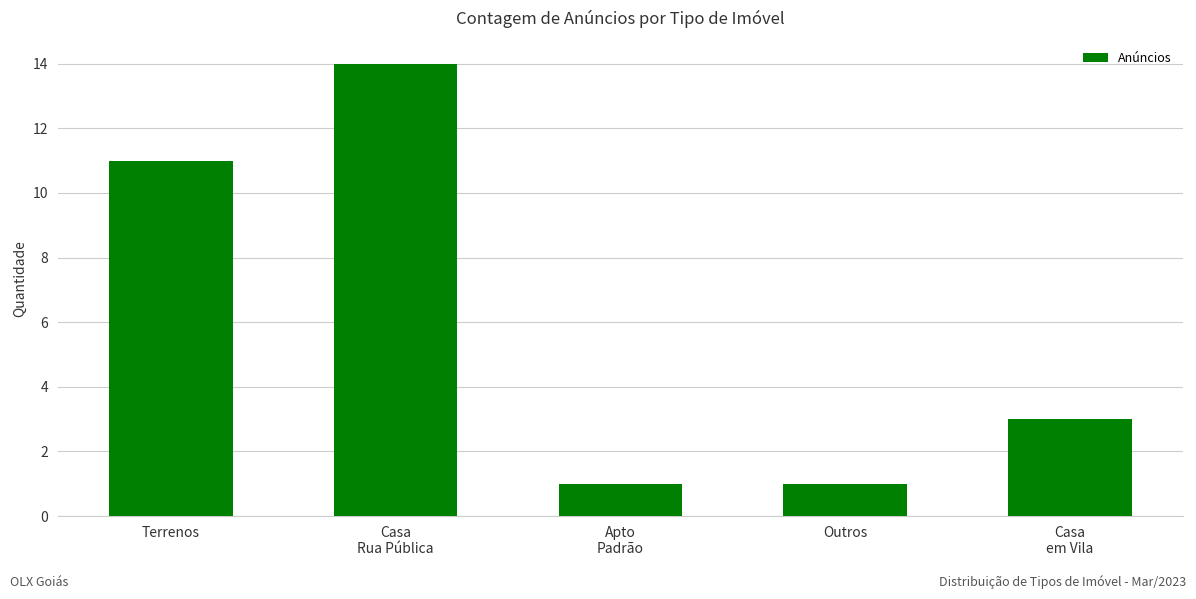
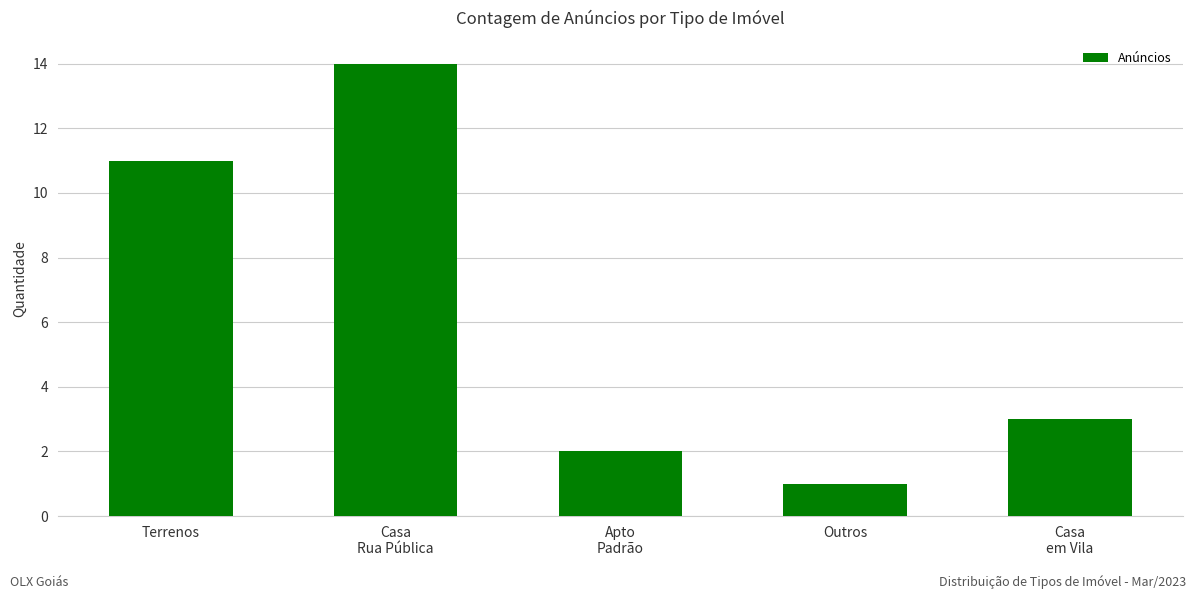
  {
    "Terrenos": 11,
    "Casa Rua Pública": 14,
-   "Apto Padrão": 1,
+   "Apto Padrão": 2,
    "Outros": 1,
    "Casa em Vila": 3
  }
